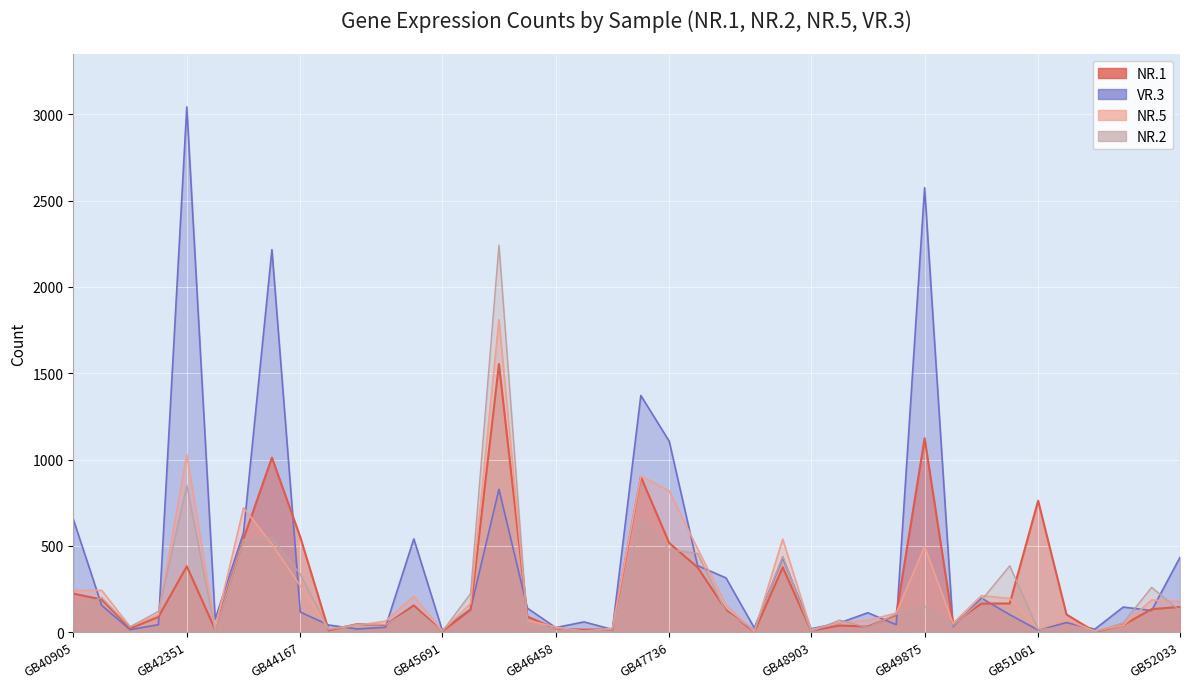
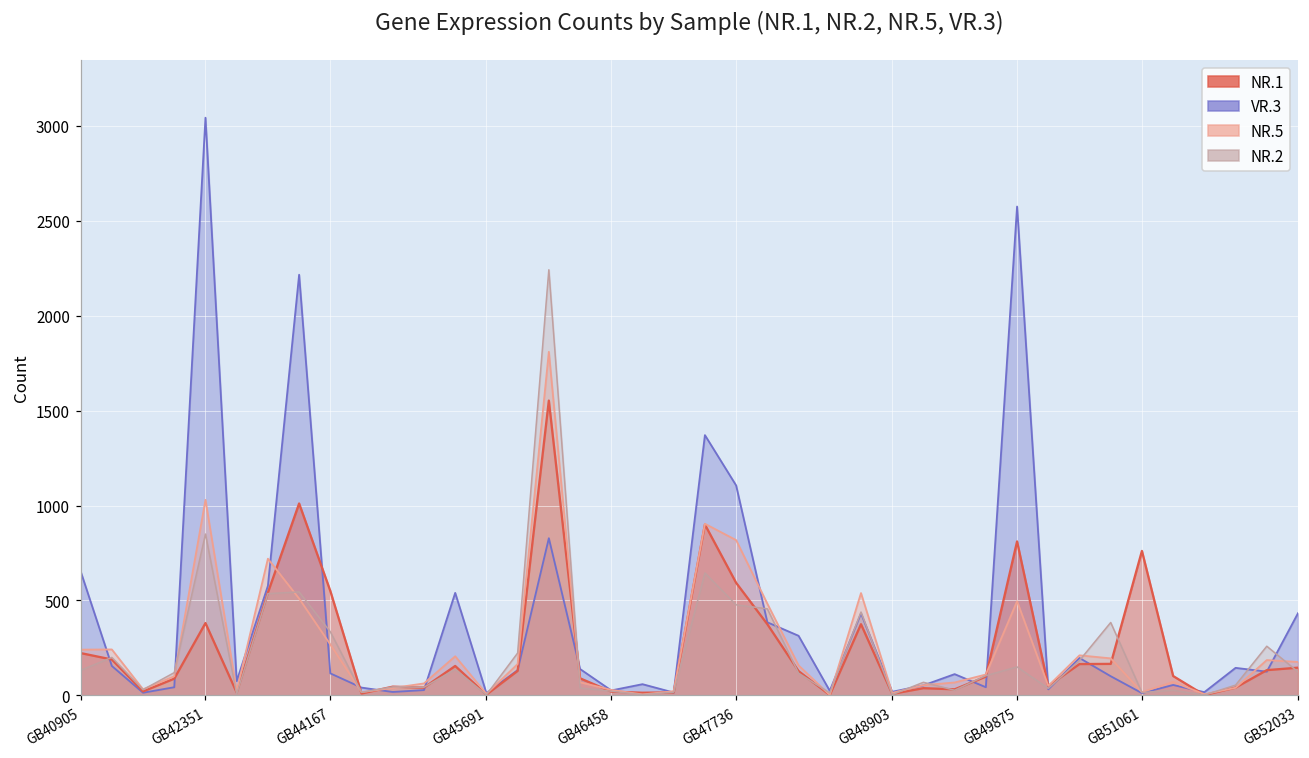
  {
    "NR.1": {
      "GB40905": 220,
      "GB42351": 380,
      "GB44167": 550,
-     "GB47736": 520,
-     "GB49875": 1120,
+     "GB47736": 590,
+     "GB49875": 810,
      "GB51061": 760,
      "GB52033": 150
    }
  }
